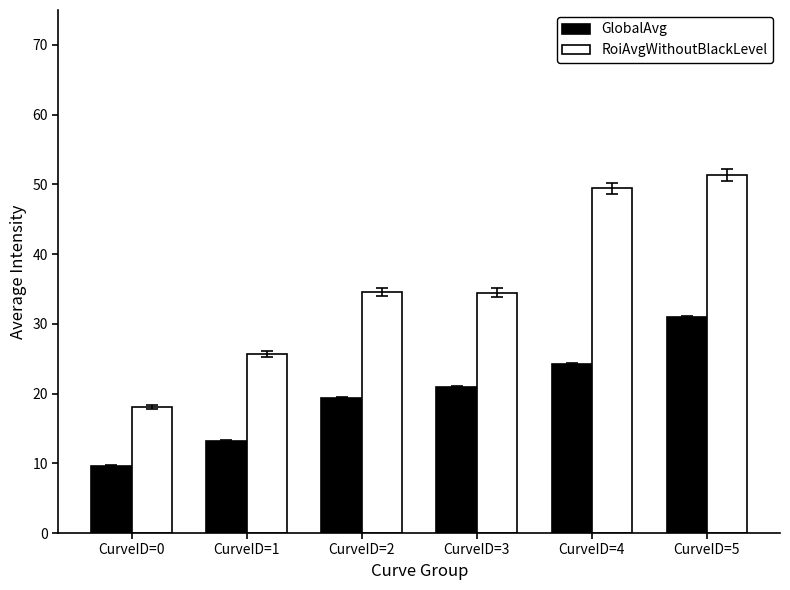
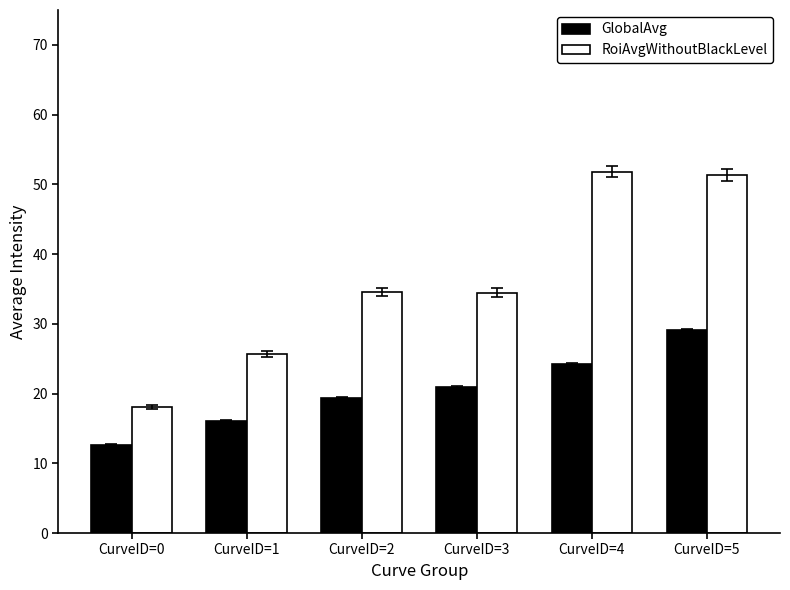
  {
    "GlobalAvg": {
-     "CurveID=0": 10,
-     "CurveID=1": 13,
+     "CurveID=0": 13,
+     "CurveID=1": 16,
      "CurveID=2": 19,
      "CurveID=3": 21,
      "CurveID=4": 24,
-     "CurveID=5": 31
+     "CurveID=5": 29
    },
    "RoiAvgWithoutBlackLevel": {
      "CurveID=0": 18,
      "CurveID=1": 26,
      "CurveID=2": 35,
      "CurveID=3": 34,
-     "CurveID=4": 49,
+     "CurveID=4": 52,
      "CurveID=5": 51
    }
  }
